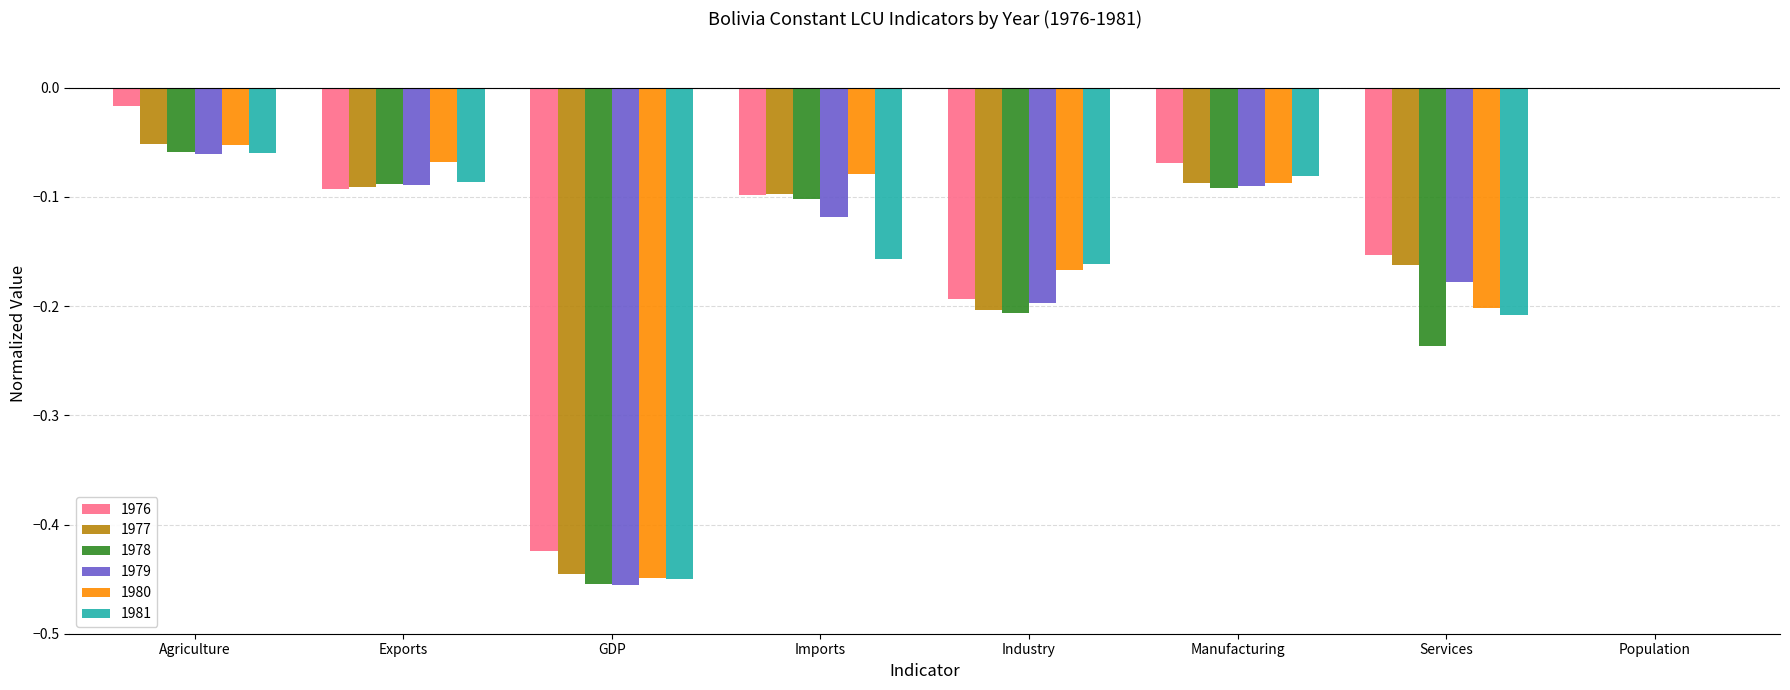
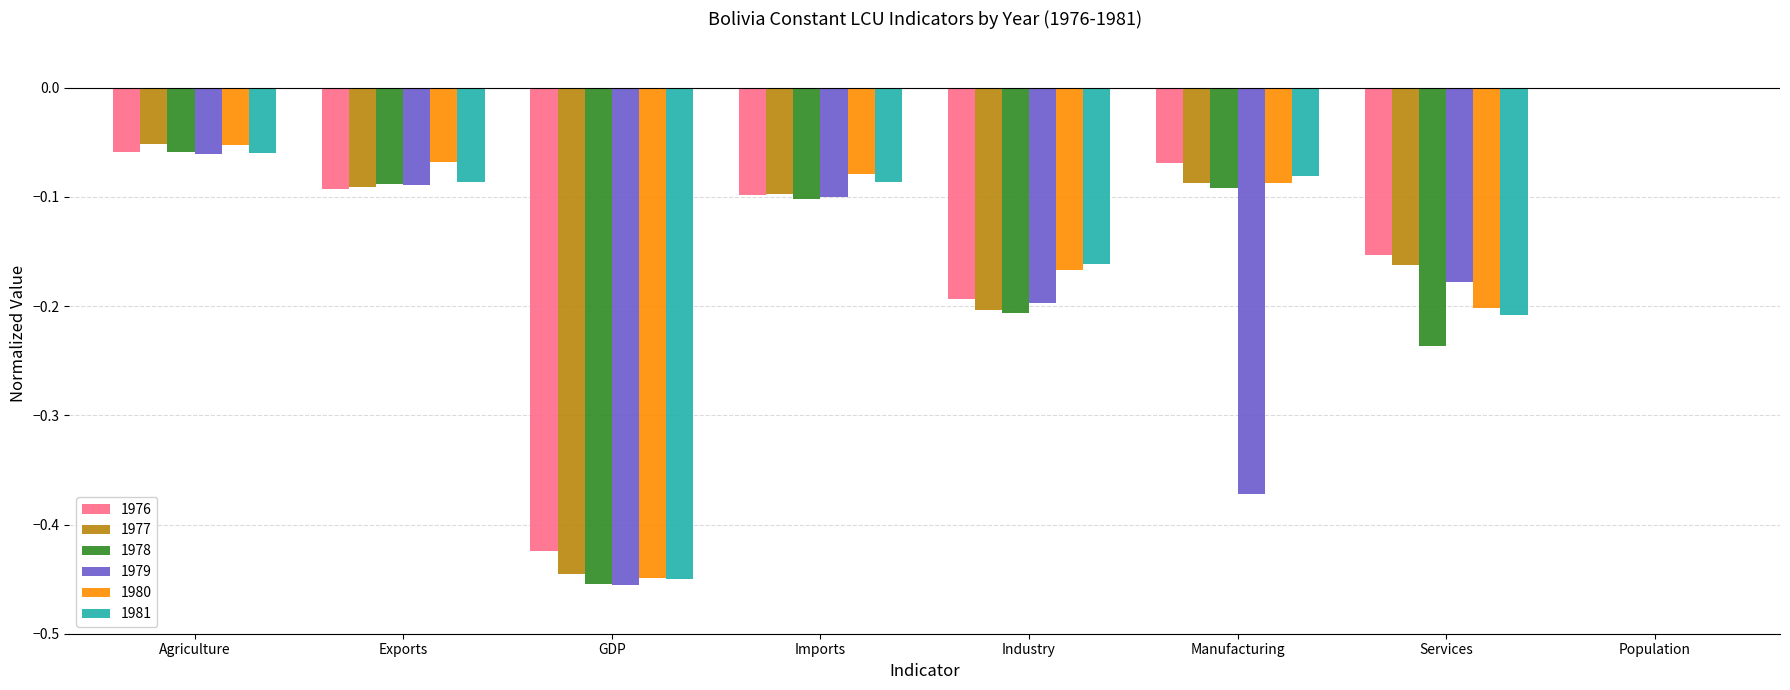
  {
    "1976": {
-     "Agriculture": -0.016,
+     "Agriculture": -0.059,
      "Exports": -0.092,
      "GDP": -0.424,
      "Imports": -0.099,
      "Industry": -0.194,
      "Manufacturing": -0.069,
      "Services": -0.153
    },
    "1977": {
      "Agriculture": -0.051,
      "Exports": -0.091,
      "GDP": -0.445,
      "Imports": -0.098,
      "Industry": -0.204,
      "Manufacturing": -0.088,
      "Services": -0.162
    },
    "1978": {
      "Agriculture": -0.059,
      "Exports": -0.088,
      "GDP": -0.454,
      "Imports": -0.102,
      "Industry": -0.206,
      "Manufacturing": -0.092,
      "Services": -0.237
    },
    "1979": {
      "Agriculture": -0.061,
      "Exports": -0.089,
      "GDP": -0.455,
-     "Imports": -0.118,
+     "Imports": -0.100,
      "Industry": -0.197,
-     "Manufacturing": -0.090,
+     "Manufacturing": -0.372,
      "Services": -0.178
    },
    "1980": {
      "Agriculture": -0.053,
      "Exports": -0.068,
      "GDP": -0.449,
      "Imports": -0.080,
      "Industry": -0.167,
      "Manufacturing": -0.087,
      "Services": -0.202
    },
    "1981": {
      "Agriculture": -0.060,
      "Exports": -0.086,
      "GDP": -0.450,
-     "Imports": -0.157,
+     "Imports": -0.086,
      "Industry": -0.161,
      "Manufacturing": -0.081,
      "Services": -0.208
    }
  }
